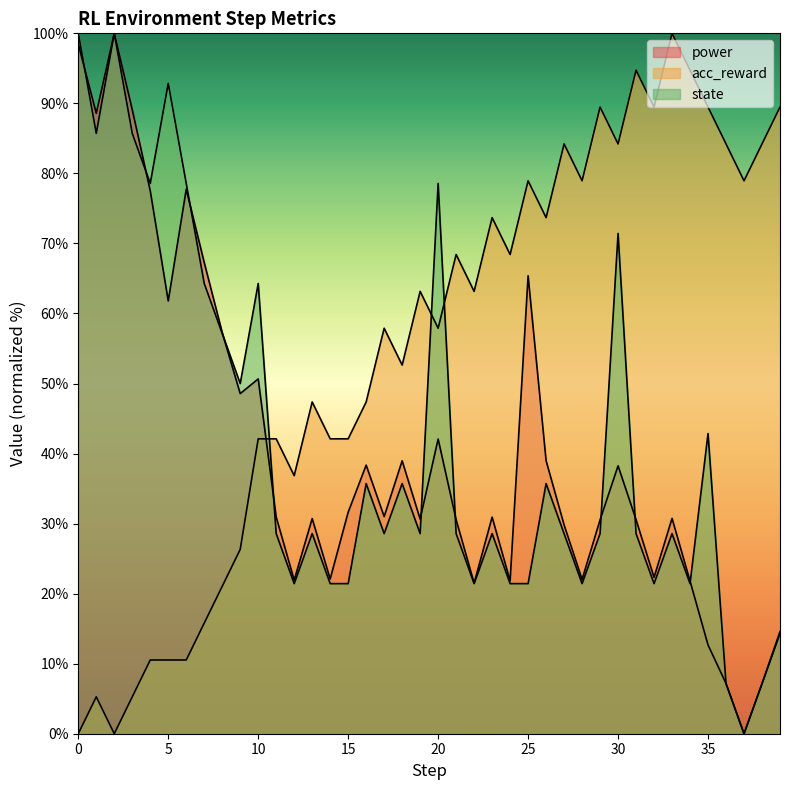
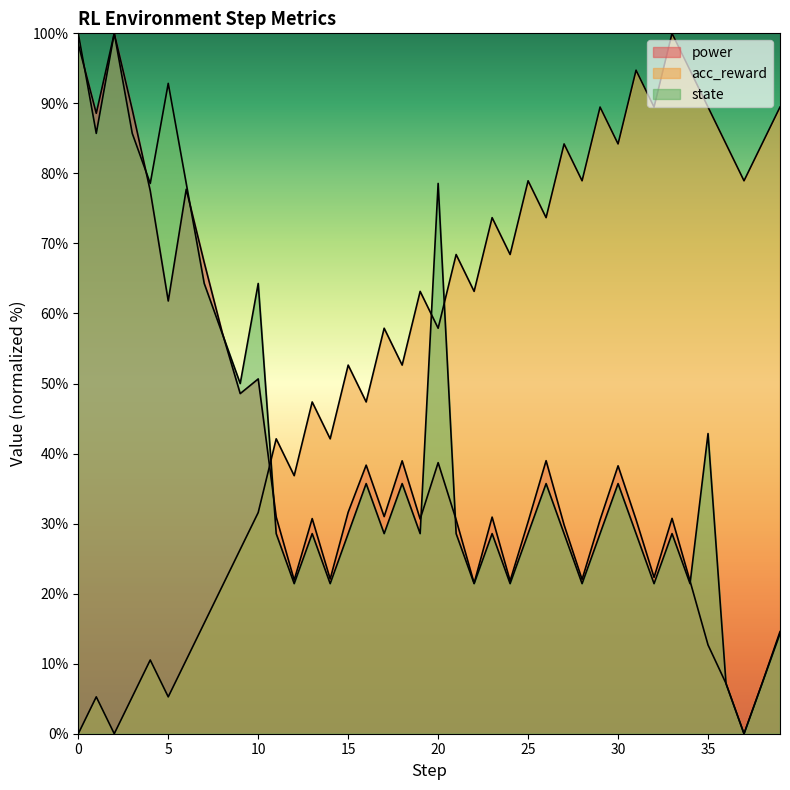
  {
    "power": {
      "0": "98%",
      "5": "62%",
      "10": "51%",
      "15": "32%",
-     "20": "42%",
-     "25": "65%",
+     "20": "39%",
+     "25": "30%",
      "30": "38%",
      "35": "13%"
    },
    "acc_reward": {
      "0": "0%",
-     "5": "11%",
-     "10": "42%",
-     "15": "42%",
+     "5": "5%",
+     "10": "32%",
+     "15": "53%",
      "20": "58%",
      "25": "79%",
      "30": "84%"
    },
    "state": {
      "0": "100%",
      "5": "93%",
      "10": "64%",
-     "15": "21%",
+     "15": "29%",
      "20": "79%",
-     "25": "21%",
-     "30": "71%",
+     "25": "29%",
+     "30": "36%",
      "35": "43%"
    }
  }
